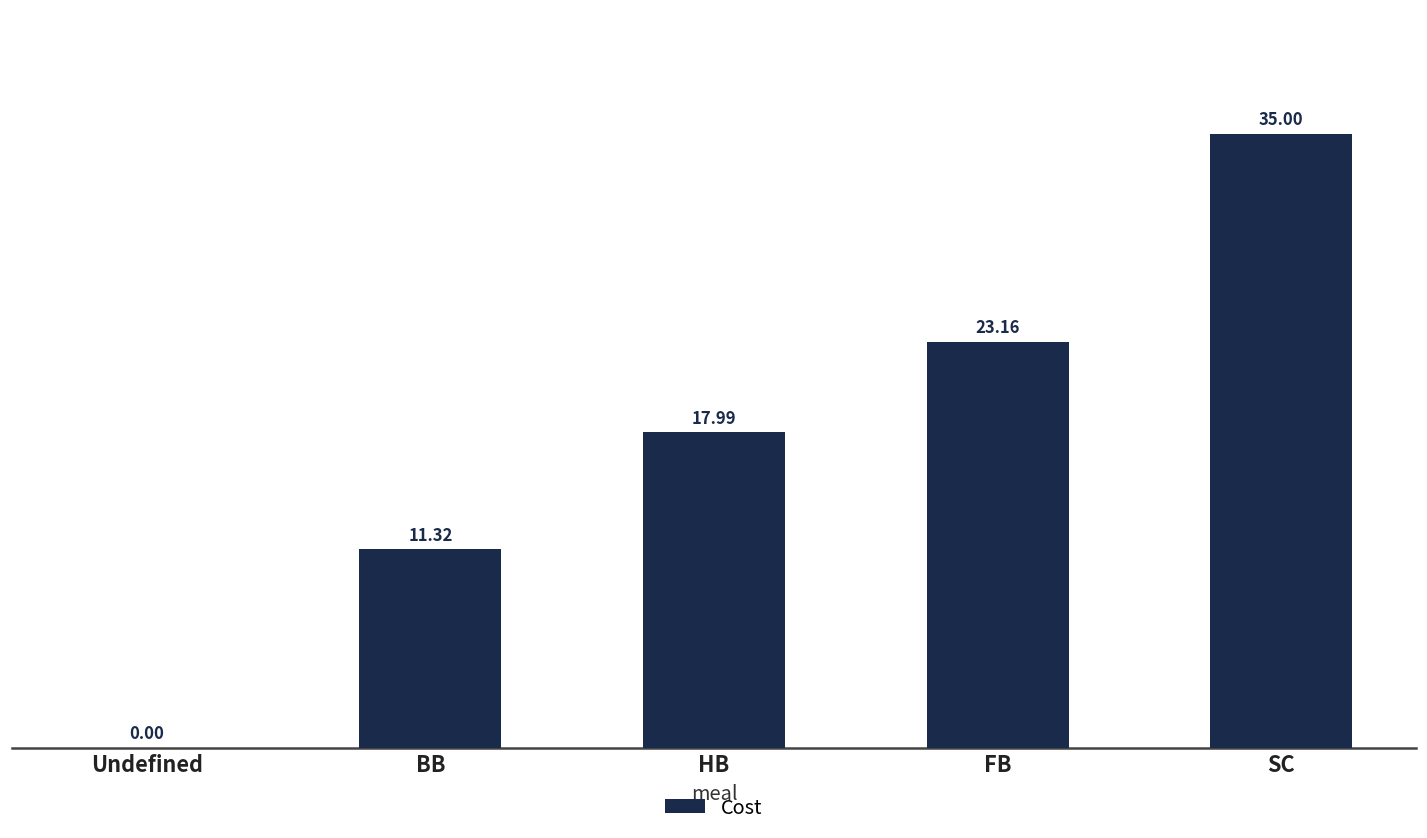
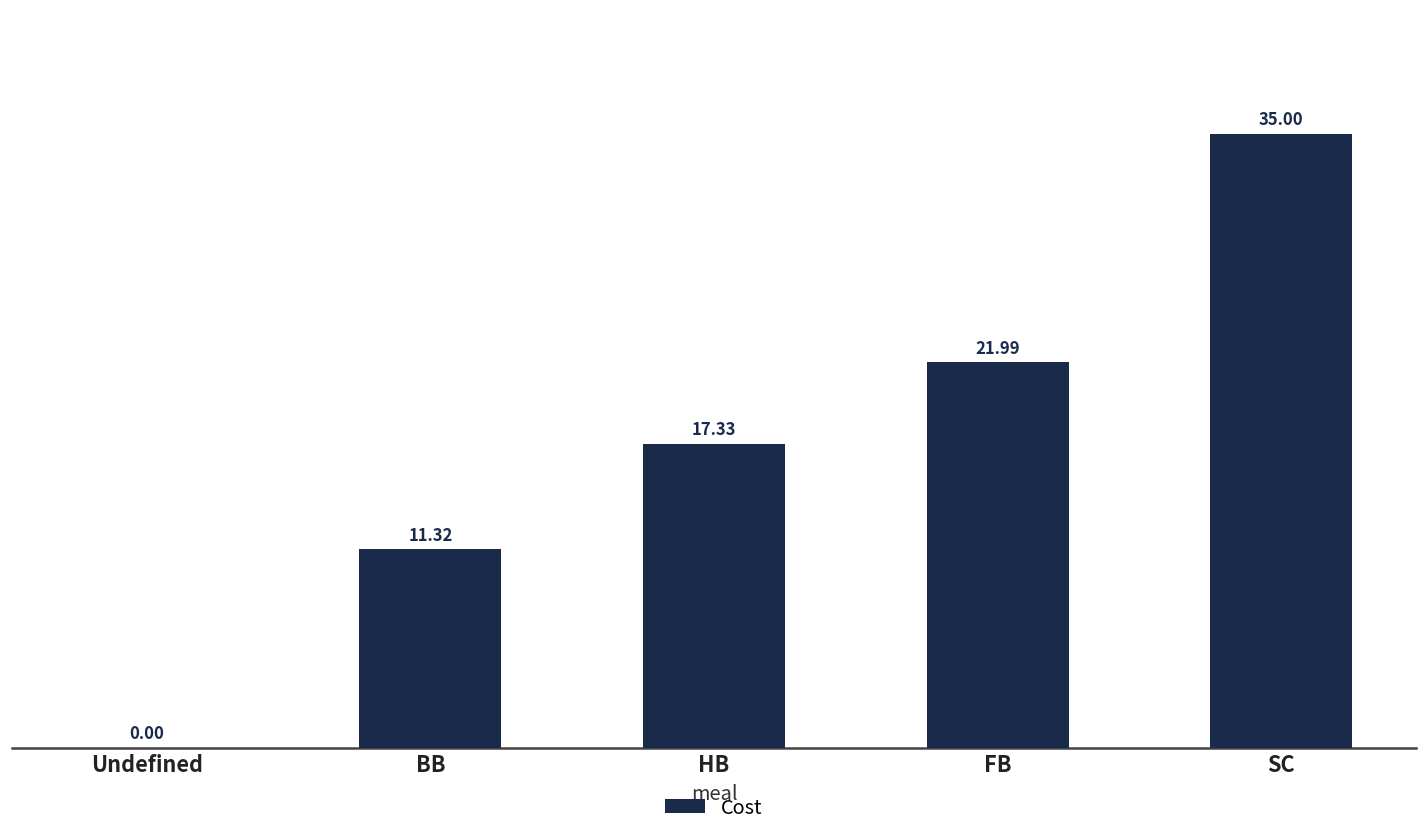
  {
    "Undefined": 0.00,
    "BB": 11.32,
-   "HB": 17.99,
-   "FB": 23.16,
+   "HB": 17.33,
+   "FB": 21.99,
    "SC": 35.00
  }
